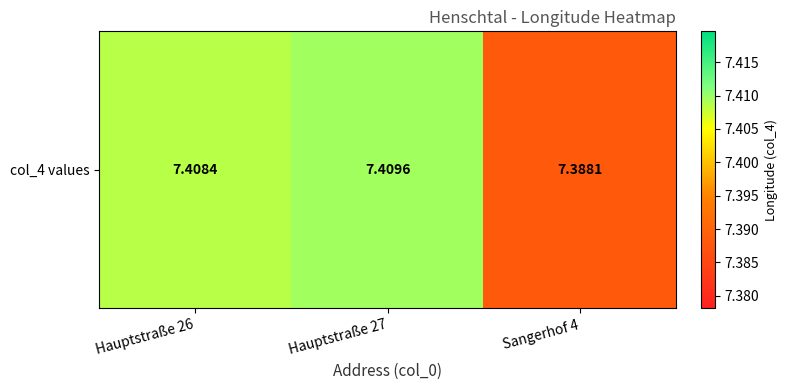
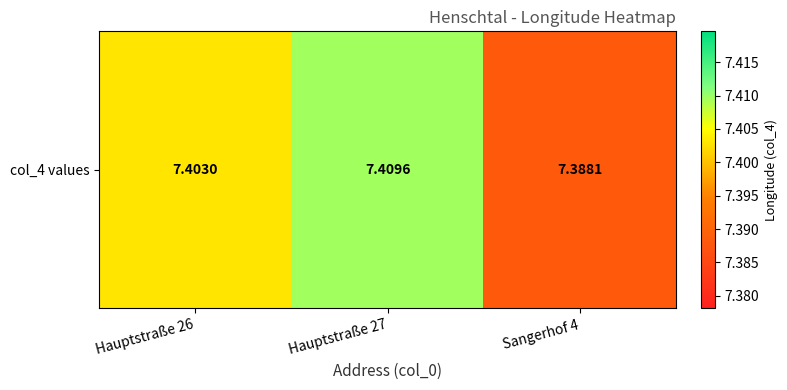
  {
    "col_4 values": {
-     "Hauptstraße 26": 7.4084,
+     "Hauptstraße 26": 7.4030,
      "Hauptstraße 27": 7.4096,
      "Sangerhof 4": 7.3881
    }
  }
